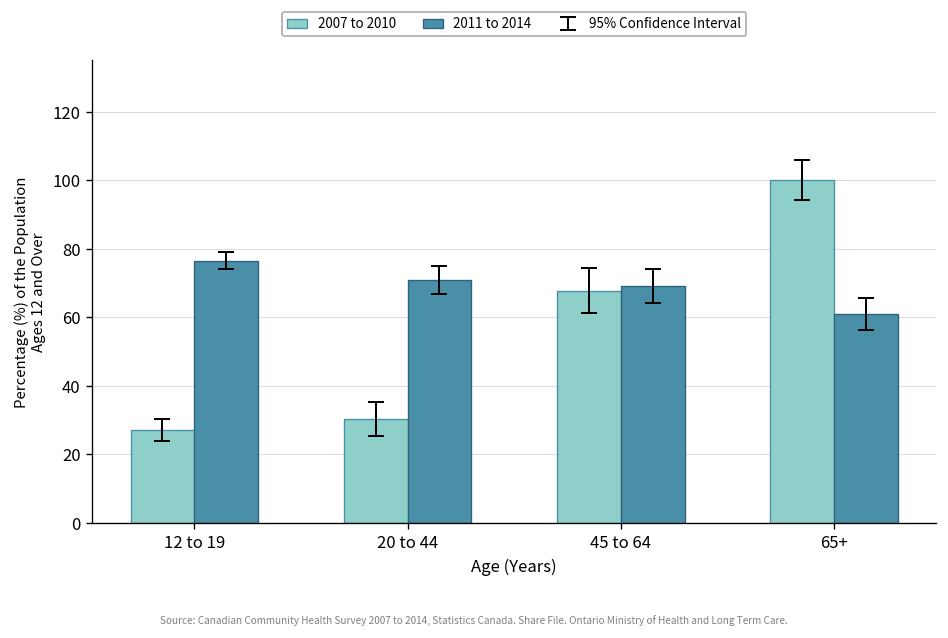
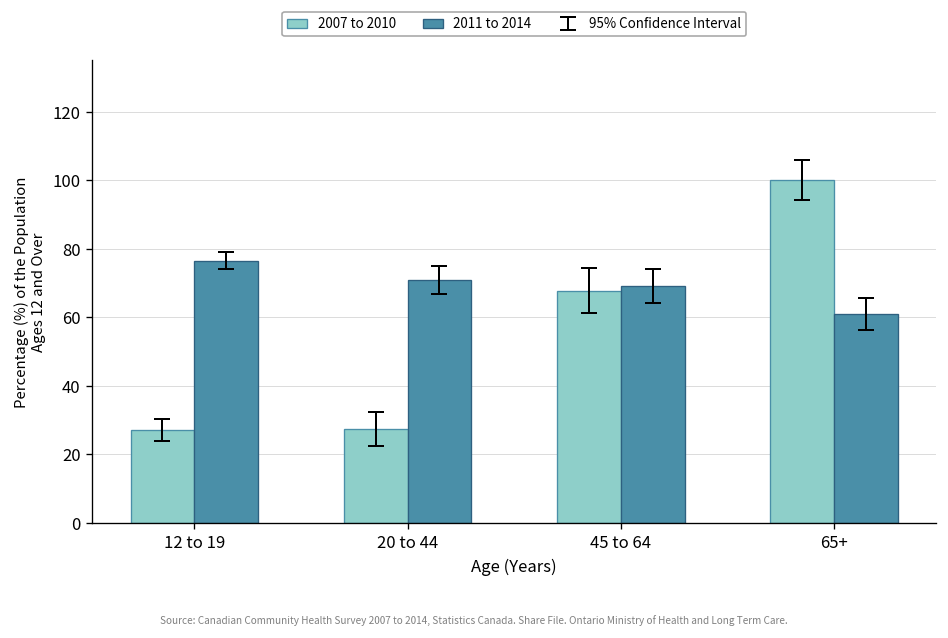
  {
    "2007 to 2010": {
      "12 to 19": 27,
-     "20 to 44": 30,
+     "20 to 44": 27,
      "45 to 64": 68,
      "65+": 100
    }
  }
